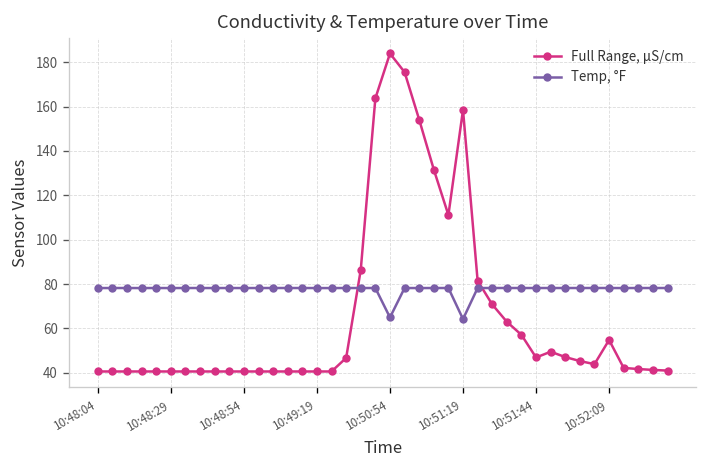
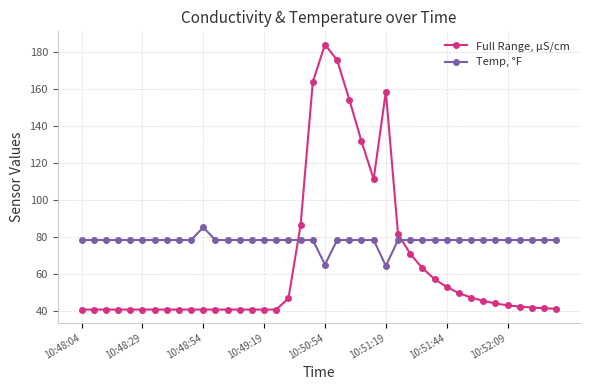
  {
    "Full Range, μS/cm": {
      "10:48:04": 41,
      "10:48:29": 41,
      "10:48:54": 41,
      "10:49:19": 41,
      "10:50:54": 184,
      "10:51:19": 159,
-     "10:51:44": 47,
-     "10:52:09": 55
+     "10:51:44": 53,
+     "10:52:09": 43
    },
    "Temp, °F": {
      "10:48:04": 78,
      "10:48:29": 78,
-     "10:48:54": 78,
+     "10:48:54": 85,
      "10:49:19": 78,
      "10:50:54": 65,
      "10:51:19": 64,
      "10:51:44": 78,
      "10:52:09": 78
    }
  }
